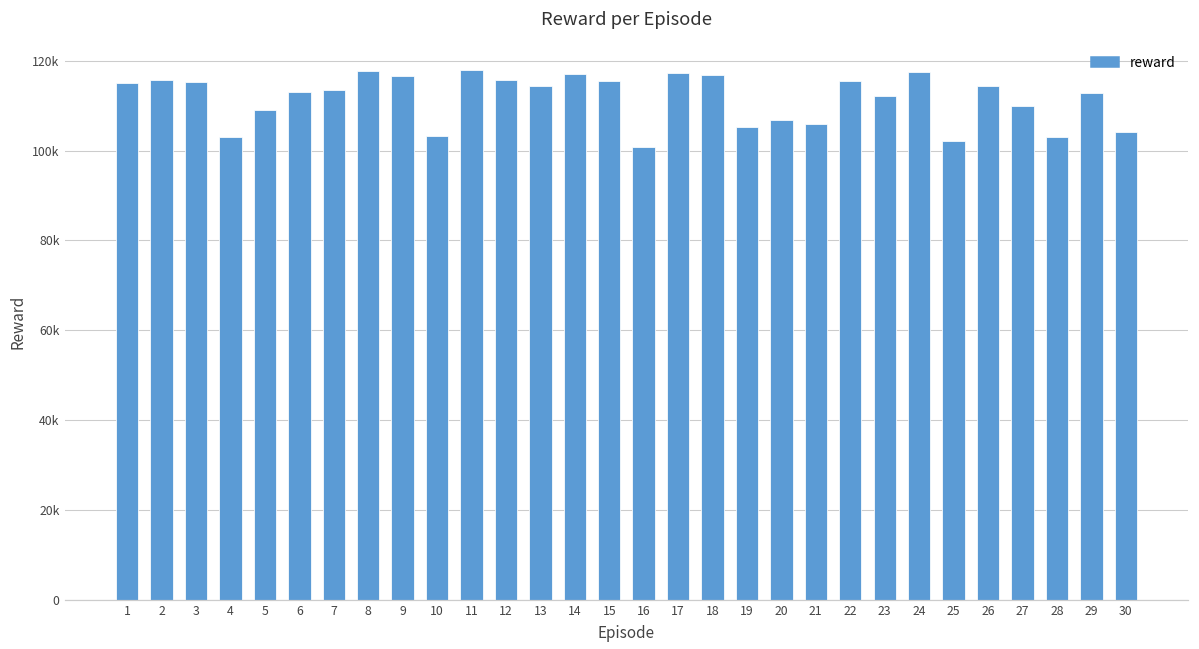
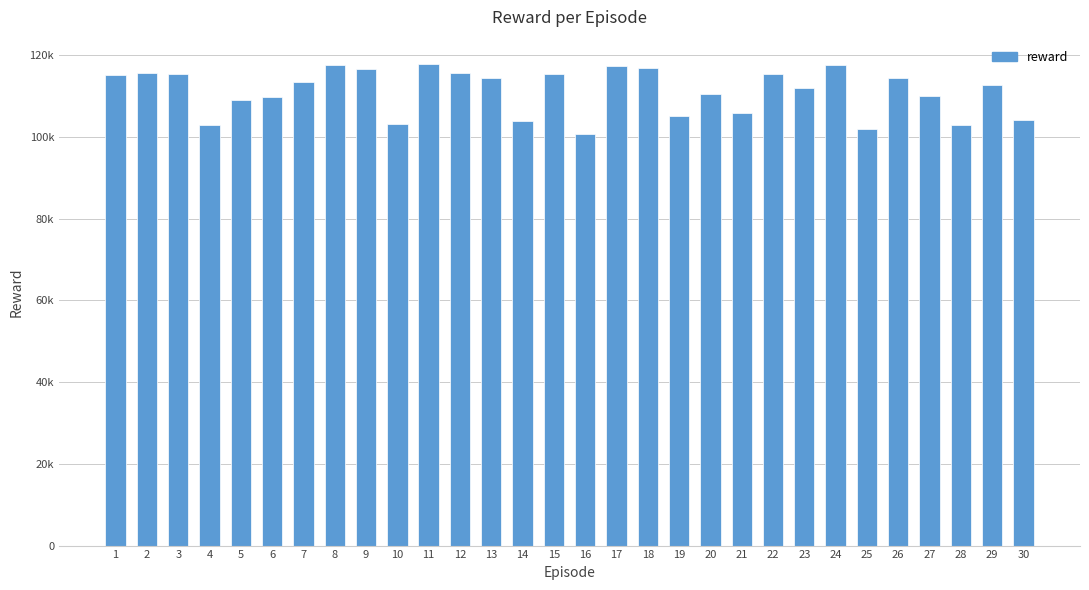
  {
    "1": 115000,
    "2": 116000,
    "3": 115000,
    "4": 103000,
    "5": 109000,
-   "6": 113000,
+   "6": 110000,
    "7": 113000,
    "8": 118000,
    "9": 117000,
    "10": 103000,
    "11": 118000,
    "12": 116000,
    "13": 114000,
-   "14": 117000,
+   "14": 104000,
    "15": 115000,
    "16": 101000,
    "17": 117000,
    "18": 117000,
    "19": 105000,
-   "20": 107000,
+   "20": 110000,
    "21": 106000,
    "22": 115000,
    "23": 112000,
    "24": 117000,
    "25": 102000,
    "26": 114000,
    "27": 110000,
    "28": 103000,
    "29": 113000,
    "30": 104000
  }
